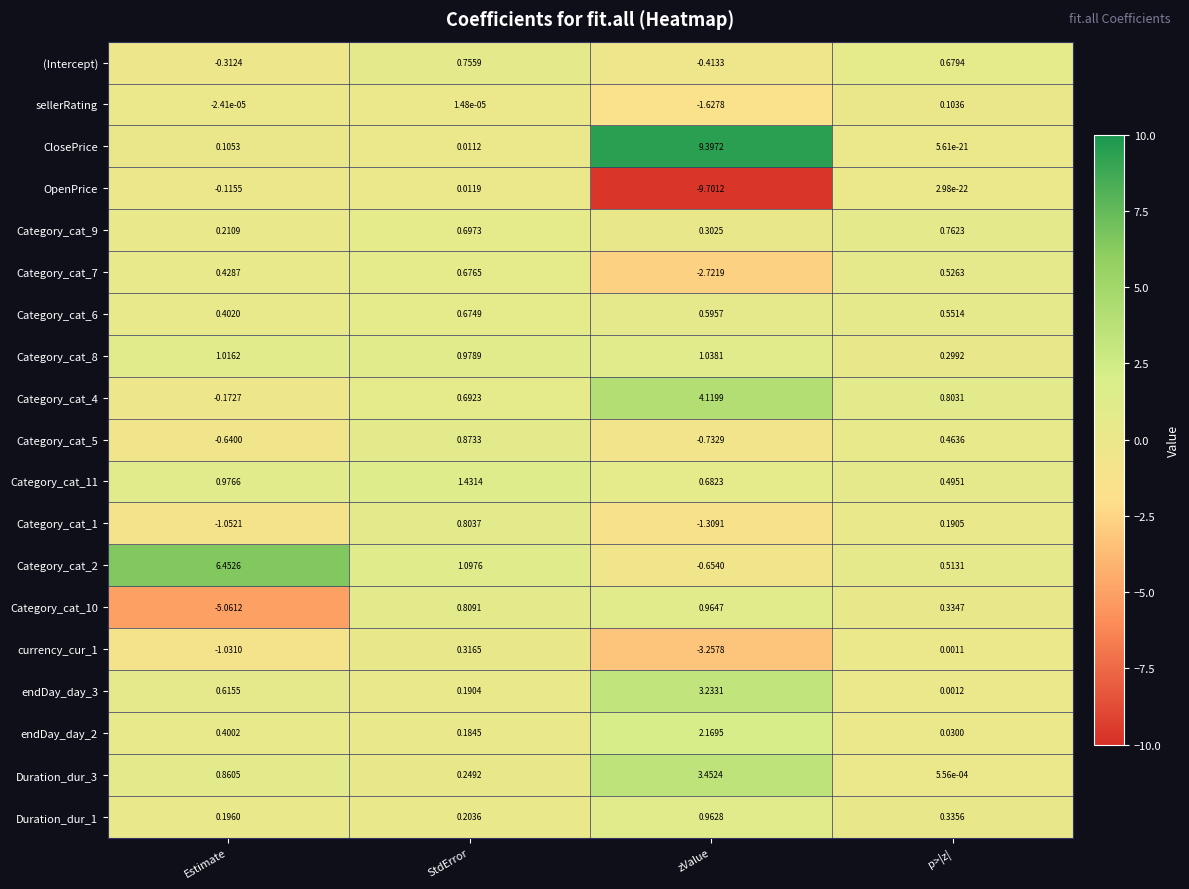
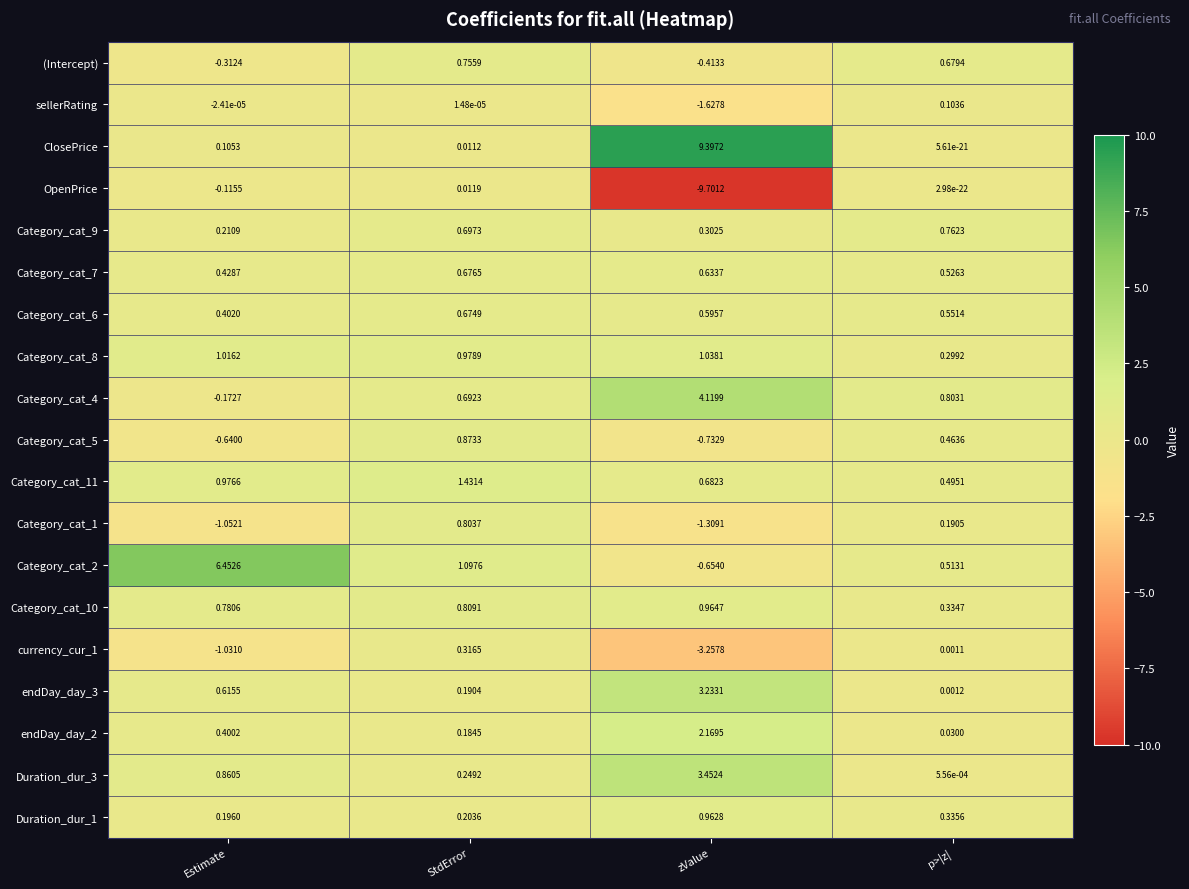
  {
    "(Intercept)": {
      "Estimate": "-0.3124",
      "StdError": "0.7559",
      "zValue": "-0.4133",
      "p>|z|": "0.6794"
    },
    "sellerRating": {
      "Estimate": "-2.41e-05",
      "StdError": "1.48e-05",
      "zValue": "-1.6278",
      "p>|z|": "0.1036"
    },
    "ClosePrice": {
      "Estimate": "0.1053",
      "StdError": "0.0112",
      "zValue": "9.3972",
      "p>|z|": "5.61e-21"
    },
    "OpenPrice": {
      "Estimate": "-0.1155",
      "StdError": "0.0119",
      "zValue": "-9.7012",
      "p>|z|": "2.98e-22"
    },
    "Category_cat_9": {
      "Estimate": "0.2109",
      "StdError": "0.6973",
      "zValue": "0.3025",
      "p>|z|": "0.7623"
    },
    "Category_cat_7": {
      "Estimate": "0.4287",
      "StdError": "0.6765",
-     "zValue": "-2.7219",
+     "zValue": "0.6337",
      "p>|z|": "0.5263"
    },
    "Category_cat_6": {
      "Estimate": "0.4020",
      "StdError": "0.6749",
      "zValue": "0.5957",
      "p>|z|": "0.5514"
    },
    "Category_cat_8": {
      "Estimate": "1.0162",
      "StdError": "0.9789",
      "zValue": "1.0381",
      "p>|z|": "0.2992"
    },
    "Category_cat_4": {
      "Estimate": "-0.1727",
      "StdError": "0.6923",
      "zValue": "4.1199",
      "p>|z|": "0.8031"
    },
    "Category_cat_5": {
      "Estimate": "-0.6400",
      "StdError": "0.8733",
      "zValue": "-0.7329",
      "p>|z|": "0.4636"
    },
    "Category_cat_11": {
      "Estimate": "0.9766",
      "StdError": "1.4314",
      "zValue": "0.6823",
      "p>|z|": "0.4951"
    },
    "Category_cat_1": {
      "Estimate": "-1.0521",
      "StdError": "0.8037",
      "zValue": "-1.3091",
      "p>|z|": "0.1905"
    },
    "Category_cat_2": {
      "Estimate": "6.4526",
      "StdError": "1.0976",
      "zValue": "-0.6540",
      "p>|z|": "0.5131"
    },
    "Category_cat_10": {
-     "Estimate": "-5.0612",
+     "Estimate": "0.7806",
      "StdError": "0.8091",
      "zValue": "0.9647",
      "p>|z|": "0.3347"
    },
    "currency_cur_1": {
      "Estimate": "-1.0310",
      "StdError": "0.3165",
      "zValue": "-3.2578",
      "p>|z|": "0.0011"
    },
    "endDay_day_3": {
      "Estimate": "0.6155",
      "StdError": "0.1904",
      "zValue": "3.2331",
      "p>|z|": "0.0012"
    },
    "endDay_day_2": {
      "Estimate": "0.4002",
      "StdError": "0.1845",
      "zValue": "2.1695",
      "p>|z|": "0.0300"
    },
    "Duration_dur_3": {
      "Estimate": "0.8605",
      "StdError": "0.2492",
      "zValue": "3.4524",
      "p>|z|": "5.56e-04"
    },
    "Duration_dur_1": {
      "Estimate": "0.1960",
      "StdError": "0.2036",
      "zValue": "0.9628",
      "p>|z|": "0.3356"
    }
  }
